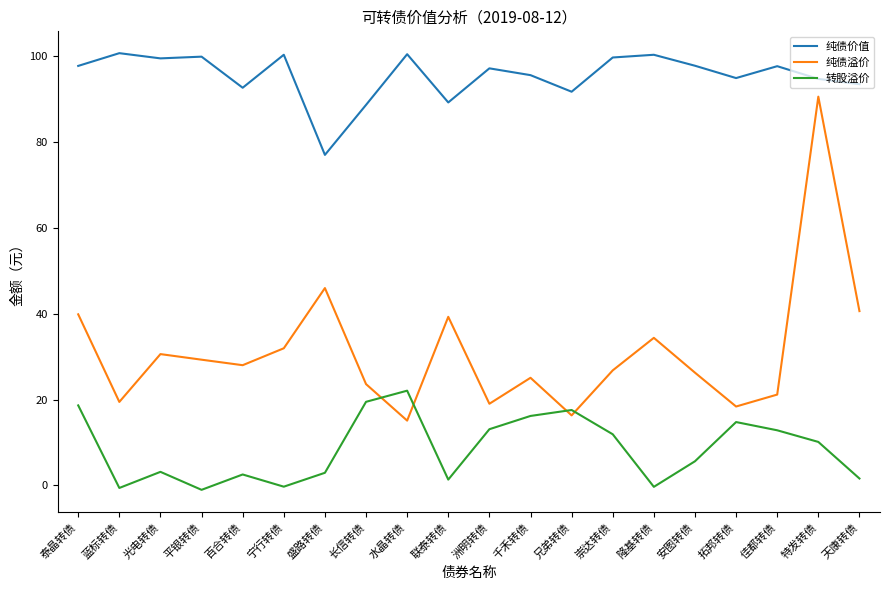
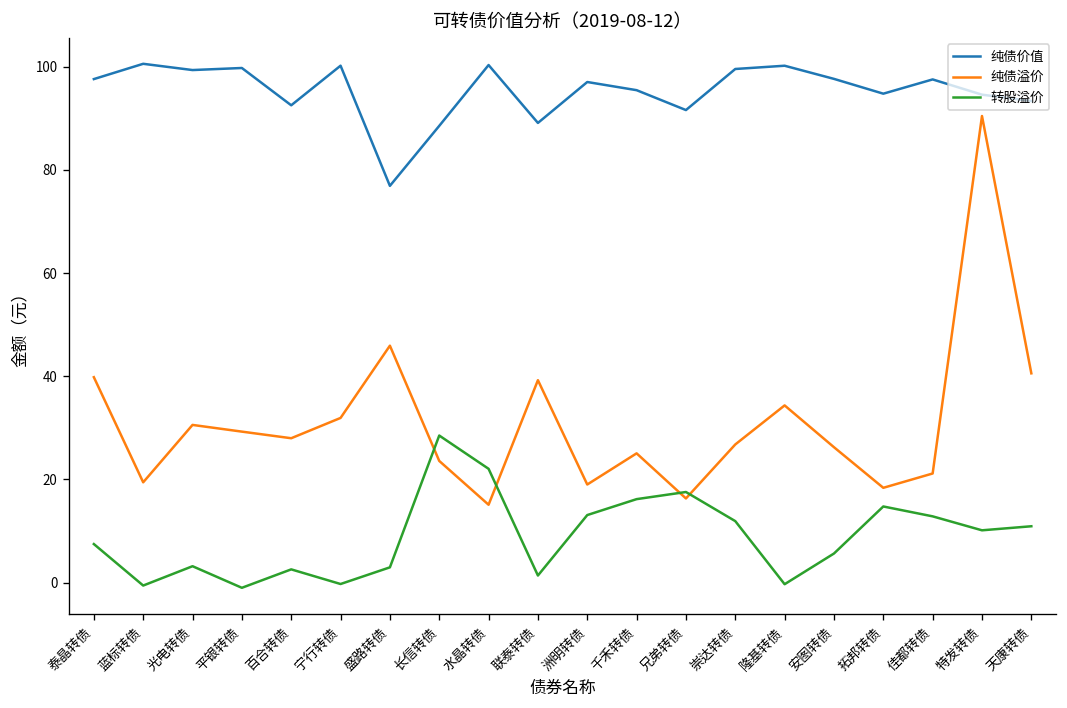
  {
    "纯债价值": {
      "泰晶转债": 98,
      "蓝标转债": 101,
      "光电转债": 99,
      "平银转债": 100,
      "百合转债": 93,
      "宁行转债": 100,
      "盛路转债": 77,
      "长信转债": 89,
      "水晶转债": 100,
      "联泰转债": 89,
      "洲明转债": 97,
      "千禾转债": 95,
      "兄弟转债": 92,
      "崇达转债": 100,
      "隆基转债": 100,
      "安图转债": 98,
      "拓邦转债": 95,
      "佳都转债": 98
    },
    "纯债溢价": {
      "泰晶转债": 40,
      "蓝标转债": 19,
      "光电转债": 31,
      "平银转债": 29,
      "百合转债": 28,
      "宁行转债": 32,
      "盛路转债": 46,
      "长信转债": 24,
      "水晶转债": 15,
      "联泰转债": 39,
      "洲明转债": 19,
      "千禾转债": 25,
      "兄弟转债": 16,
      "崇达转债": 27,
      "隆基转债": 34,
      "安图转债": 26,
      "拓邦转债": 18,
      "佳都转债": 21,
      "特发转债": 90,
      "天康转债": 41
    },
    "转股溢价": {
-     "泰晶转债": 19,
+     "泰晶转债": 7,
      "蓝标转债": -1,
      "光电转债": 3,
      "平银转债": -1,
      "百合转债": 3,
      "宁行转债": 0,
      "盛路转债": 3,
-     "长信转债": 19,
+     "长信转债": 29,
      "水晶转债": 22,
      "联泰转债": 1,
      "洲明转债": 13,
      "千禾转债": 16,
      "兄弟转债": 18,
      "崇达转债": 12,
      "隆基转债": 0,
      "安图转债": 6,
      "拓邦转债": 15,
      "佳都转债": 13,
      "特发转债": 10,
-     "天康转债": 2
+     "天康转债": 11
    }
  }
